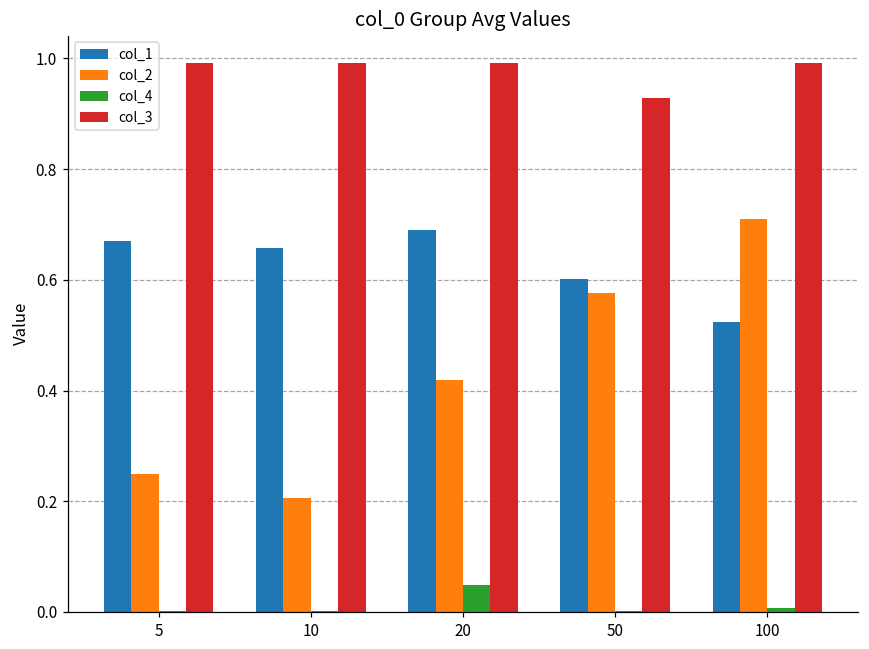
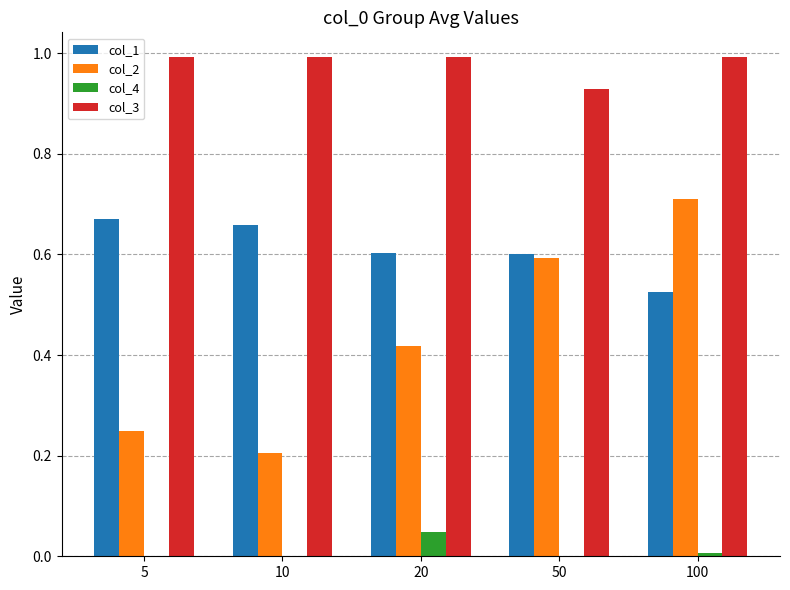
  {
    "col_1": {
      "5": 0.67,
      "10": 0.66,
-     "20": 0.69,
+     "20": 0.60,
      "50": 0.60,
      "100": 0.52
    },
    "col_2": {
      "5": 0.25,
      "10": 0.21,
      "20": 0.42,
-     "50": 0.58,
+     "50": 0.59,
      "100": 0.71
    },
    "col_4": {
      "20": 0.05,
      "100": 0.01
    },
    "col_3": {
      "5": 0.99,
      "10": 0.99,
      "20": 0.99,
      "50": 0.93,
      "100": 0.99
    }
  }
